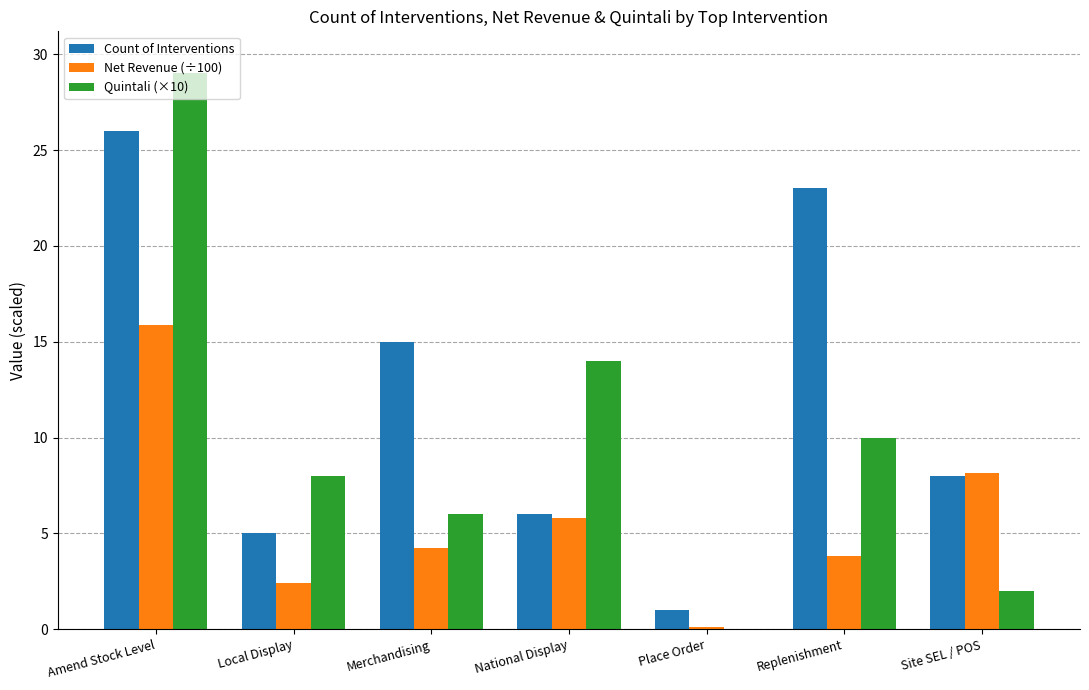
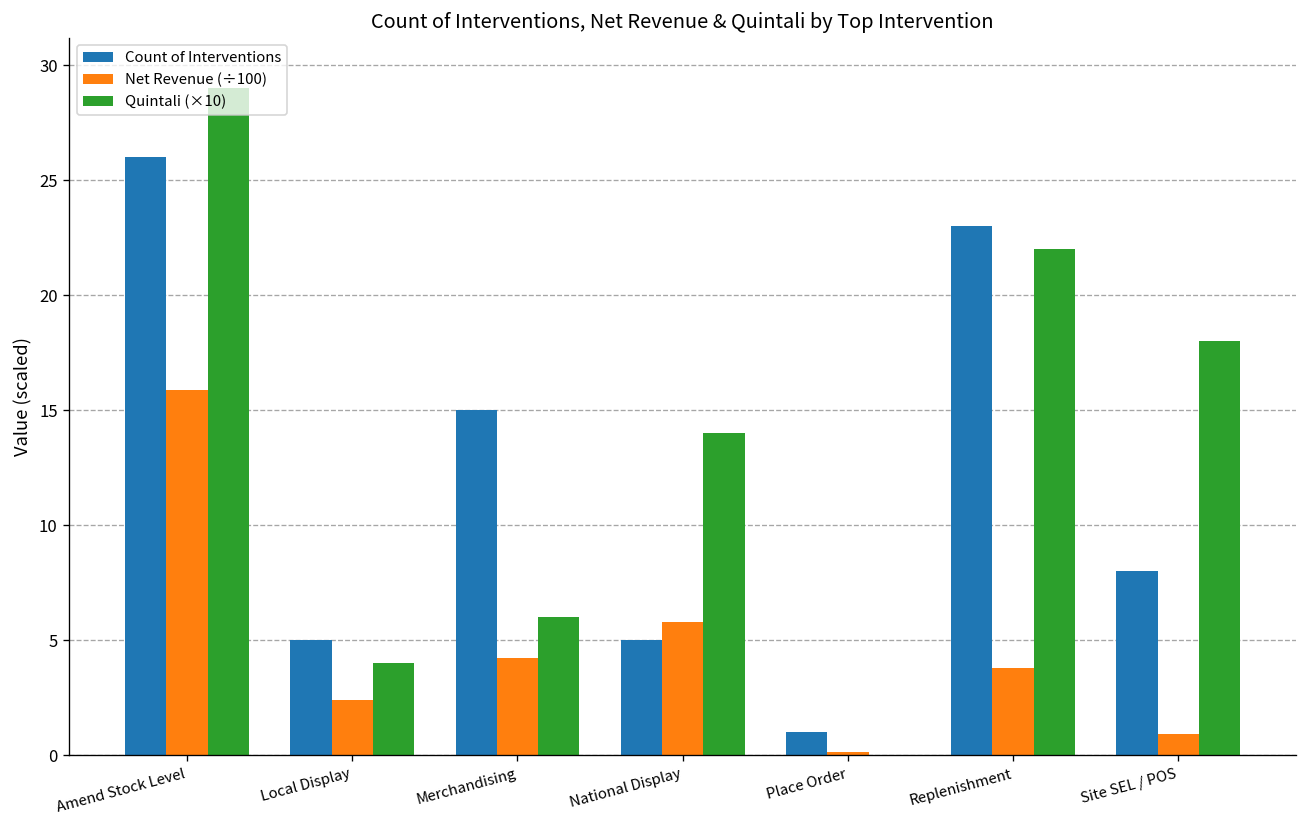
  {
    "Count of Interventions": {
      "Amend Stock Level": 26,
      "Local Display": 5,
      "Merchandising": 15,
-     "National Display": 6,
+     "National Display": 5,
      "Place Order": 1,
      "Replenishment": 23,
      "Site SEL / POS": 8
    },
    "Net Revenue (÷100)": {
      "Amend Stock Level": 15.9,
      "Local Display": 2.4,
      "Merchandising": 4.2,
      "National Display": 5.8,
      "Replenishment": 3.8,
-     "Site SEL / POS": 8.2
+     "Site SEL / POS": 0.9
    },
    "Quintali (×10)": {
-     "Local Display": 8.0,
+     "Local Display": 4.0,
      "Merchandising": 6.0,
      "National Display": 14.0,
      "Place Order": 0.0,
-     "Replenishment": 10.0,
-     "Site SEL / POS": 2.0
+     "Replenishment": 22.0,
+     "Site SEL / POS": 18.0
    }
  }
